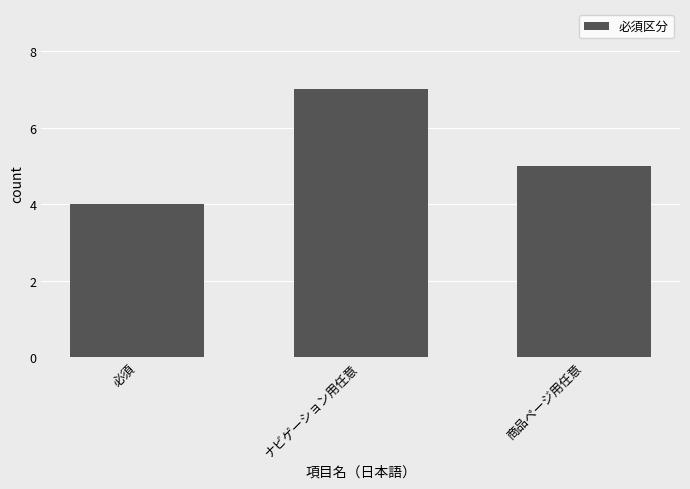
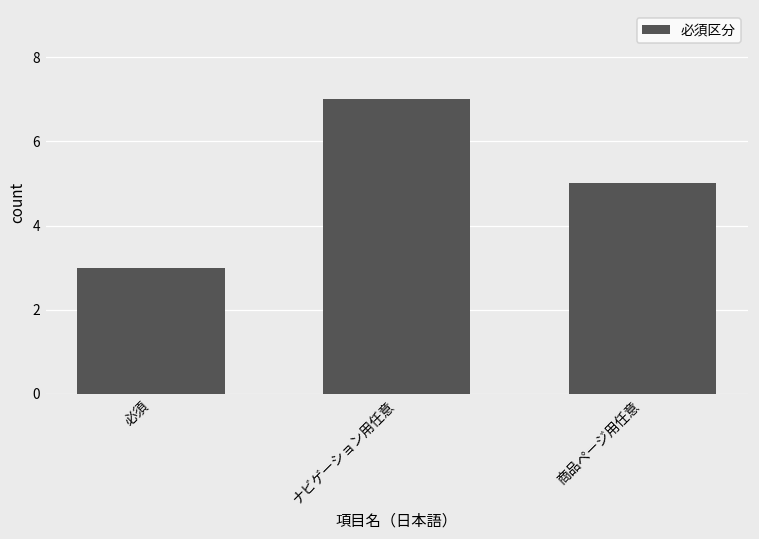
  {
-   "必須": 4,
+   "必須": 3,
    "ナビゲーション用任意": 7,
    "商品ページ用任意": 5
  }
